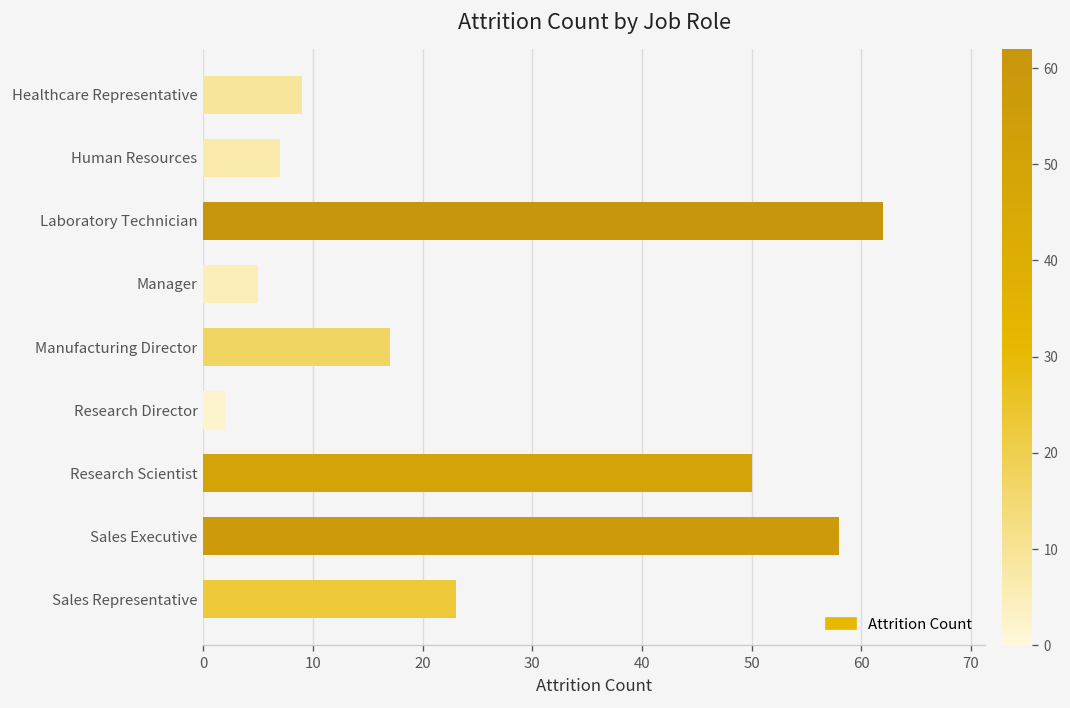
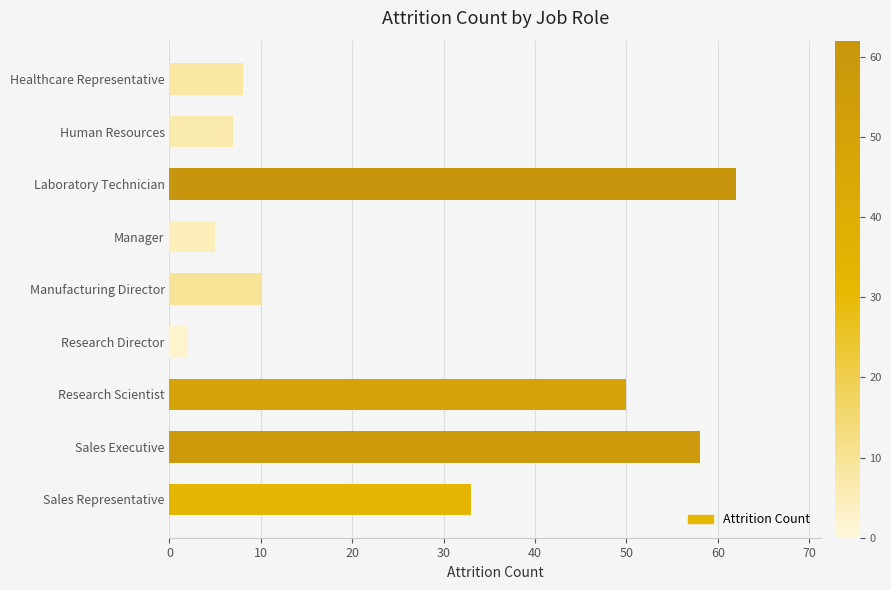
  {
-   "Healthcare Representative": 9,
+   "Healthcare Representative": 8,
    "Human Resources": 7,
    "Laboratory Technician": 62,
    "Manager": 5,
-   "Manufacturing Director": 17,
+   "Manufacturing Director": 10,
    "Research Director": 2,
    "Research Scientist": 50,
    "Sales Executive": 58,
-   "Sales Representative": 23
+   "Sales Representative": 33
  }
